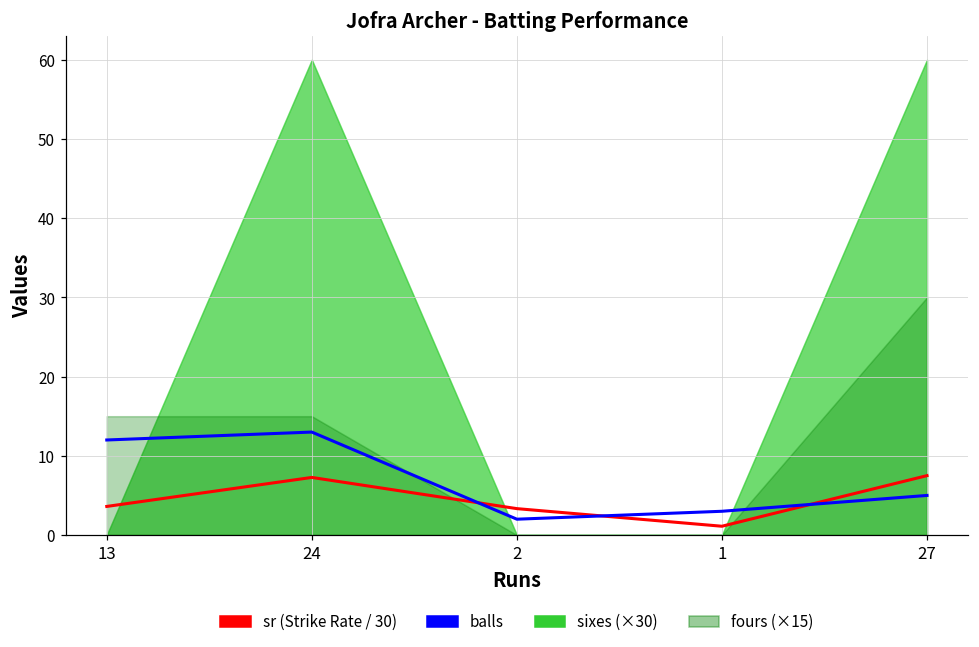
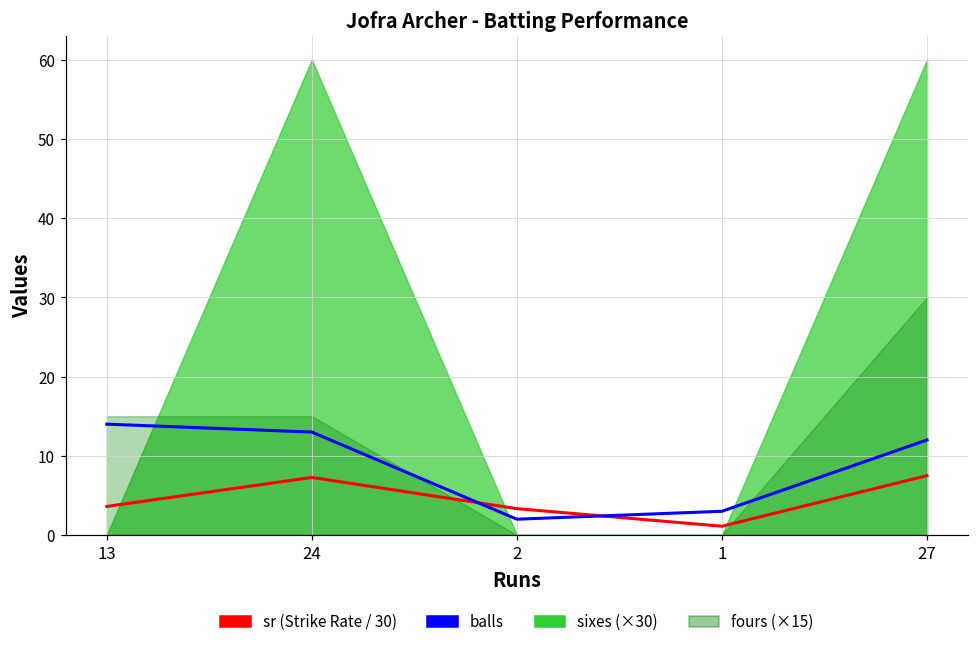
  {
    "balls": {
-     "13": 12,
+     "13": 14,
      "24": 13,
      "2": 2,
      "1": 3,
-     "27": 5
+     "27": 12
    }
  }
